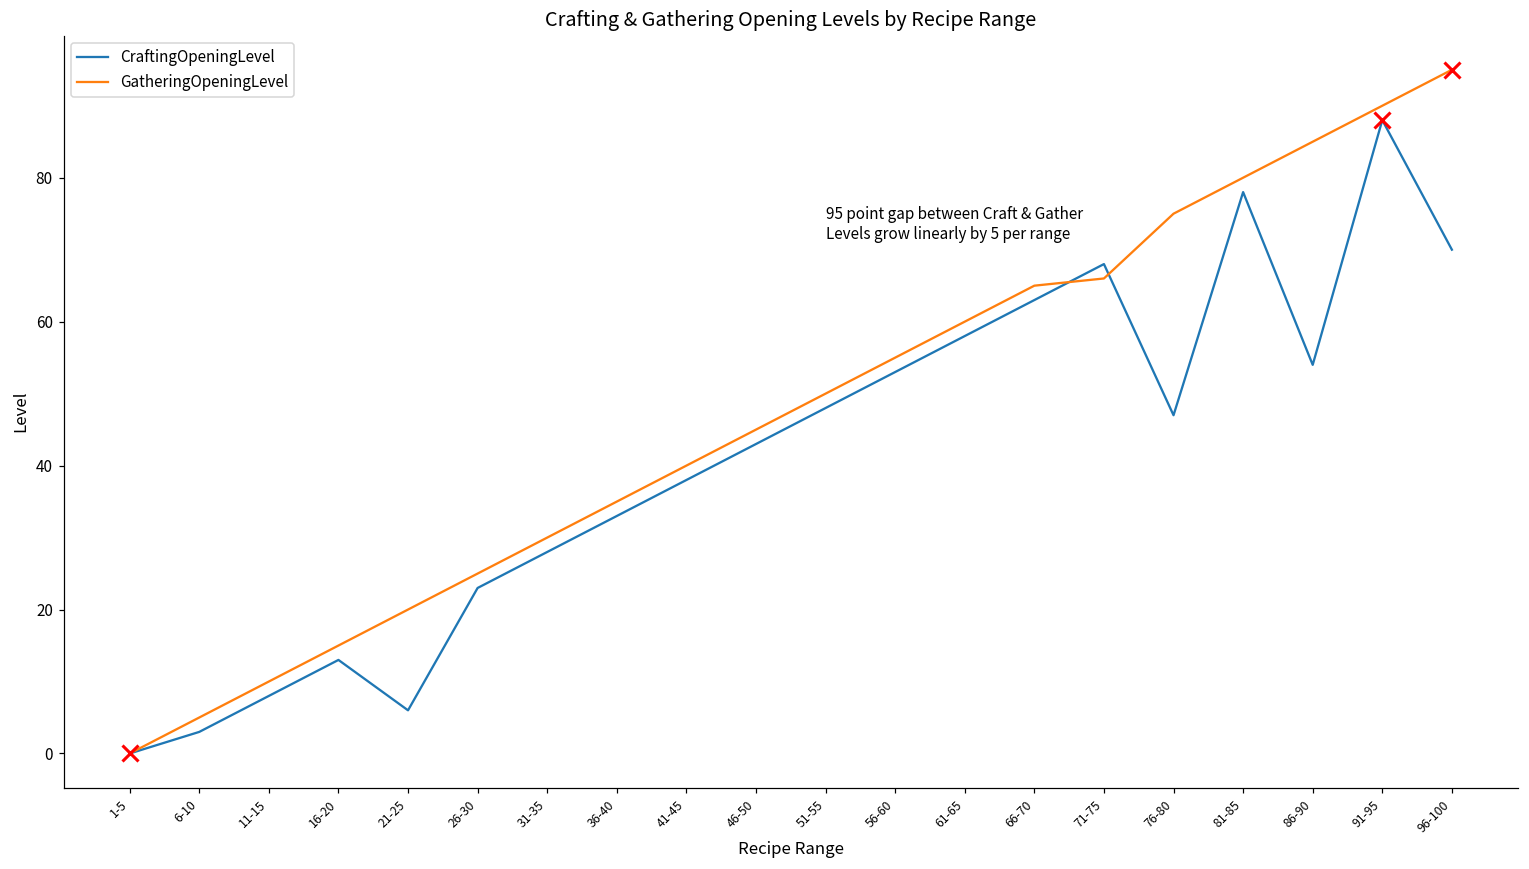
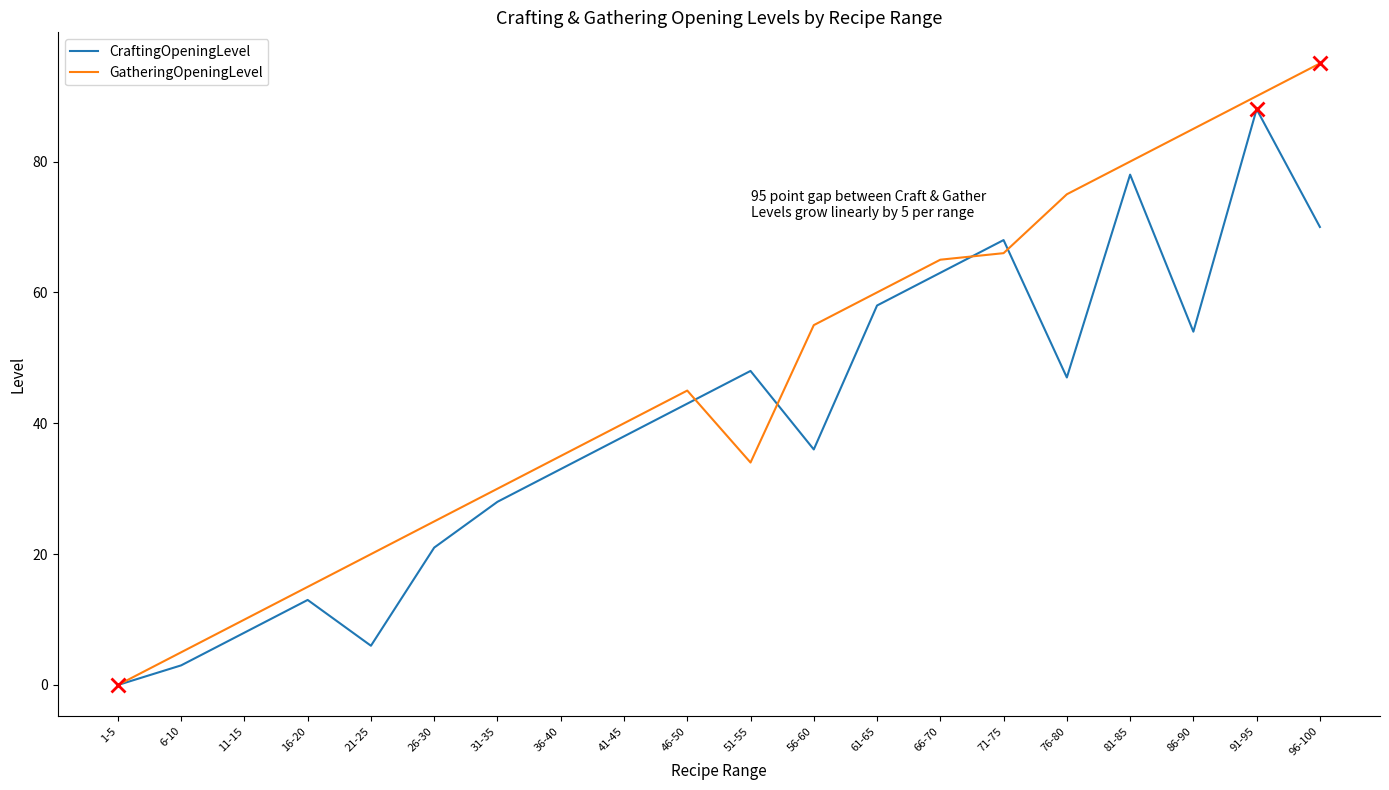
  {
    "CraftingOpeningLevel": {
      "6-10": 3,
      "11-15": 8,
      "16-20": 13,
      "21-25": 6,
-     "26-30": 23,
+     "26-30": 21,
      "31-35": 28,
      "36-40": 33,
      "41-45": 38,
      "46-50": 43,
      "51-55": 48,
-     "56-60": 53,
+     "56-60": 36,
      "61-65": 58,
      "66-70": 63,
      "71-75": 68,
      "76-80": 47,
      "81-85": 78,
      "86-90": 54,
      "96-100": 70
    },
    "GatheringOpeningLevel": {
      "6-10": 5,
      "11-15": 10,
      "16-20": 15,
      "21-25": 20,
      "26-30": 25,
      "31-35": 30,
      "36-40": 35,
      "41-45": 40,
      "46-50": 45,
-     "51-55": 50,
+     "51-55": 34,
      "56-60": 55,
      "61-65": 60,
      "66-70": 65,
      "71-75": 66,
      "76-80": 75,
      "81-85": 80,
      "86-90": 85,
      "91-95": 90
    }
  }
